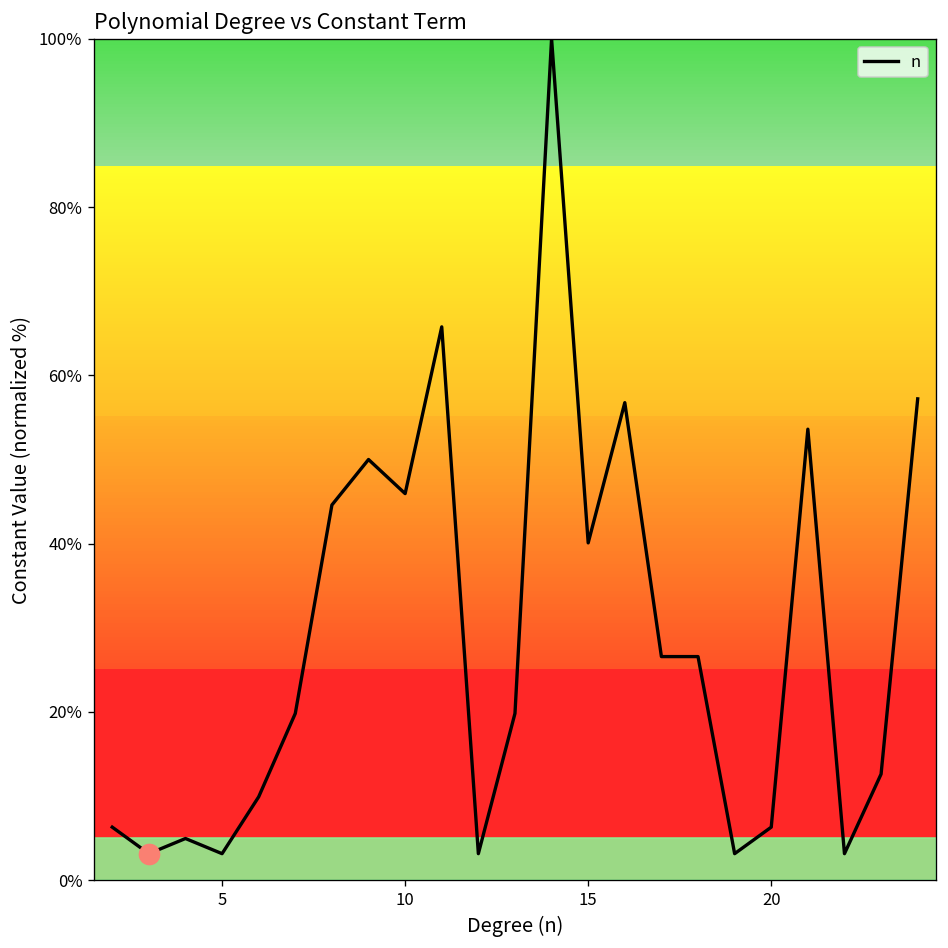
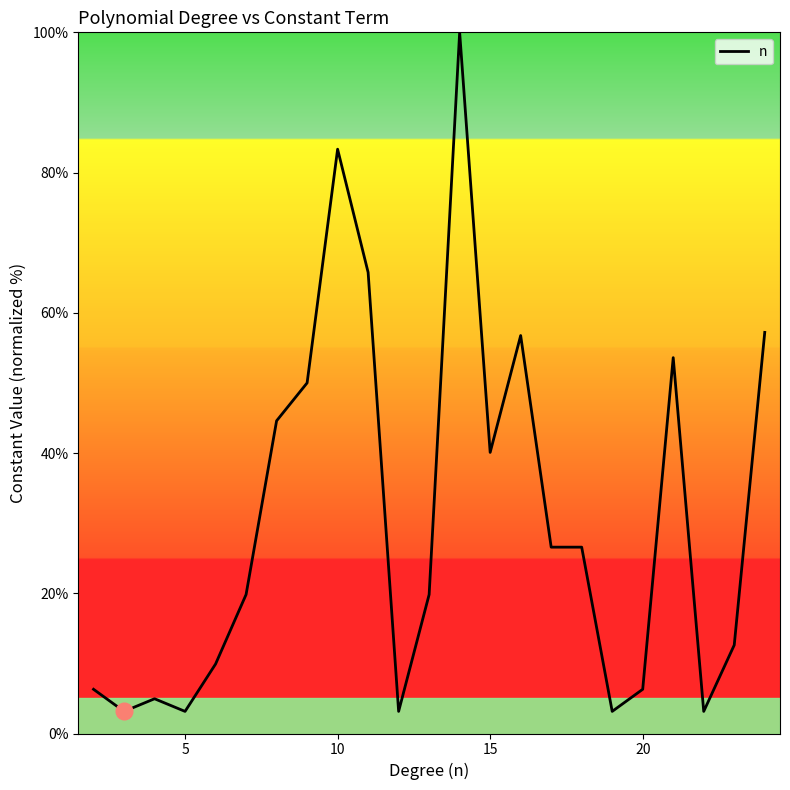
  {
    "n": {
-     "10": "46%",
+     "10": "83%",
      "15": "40%",
      "20": "6%"
    }
  }
